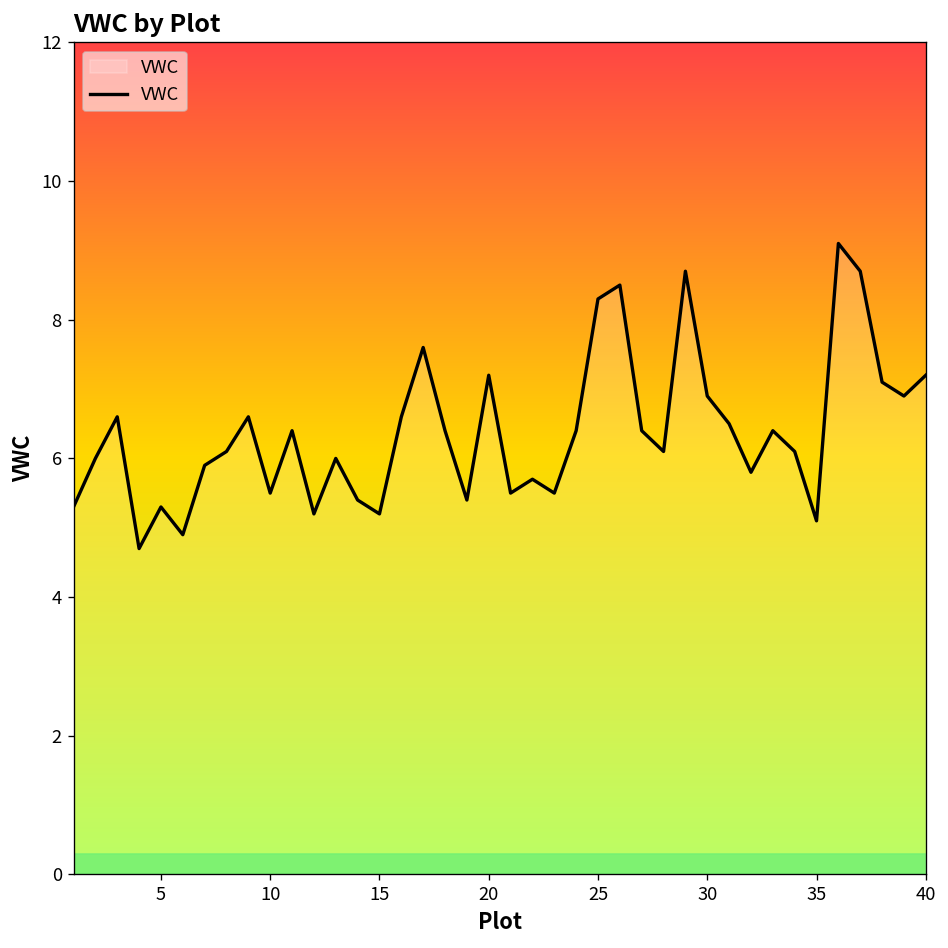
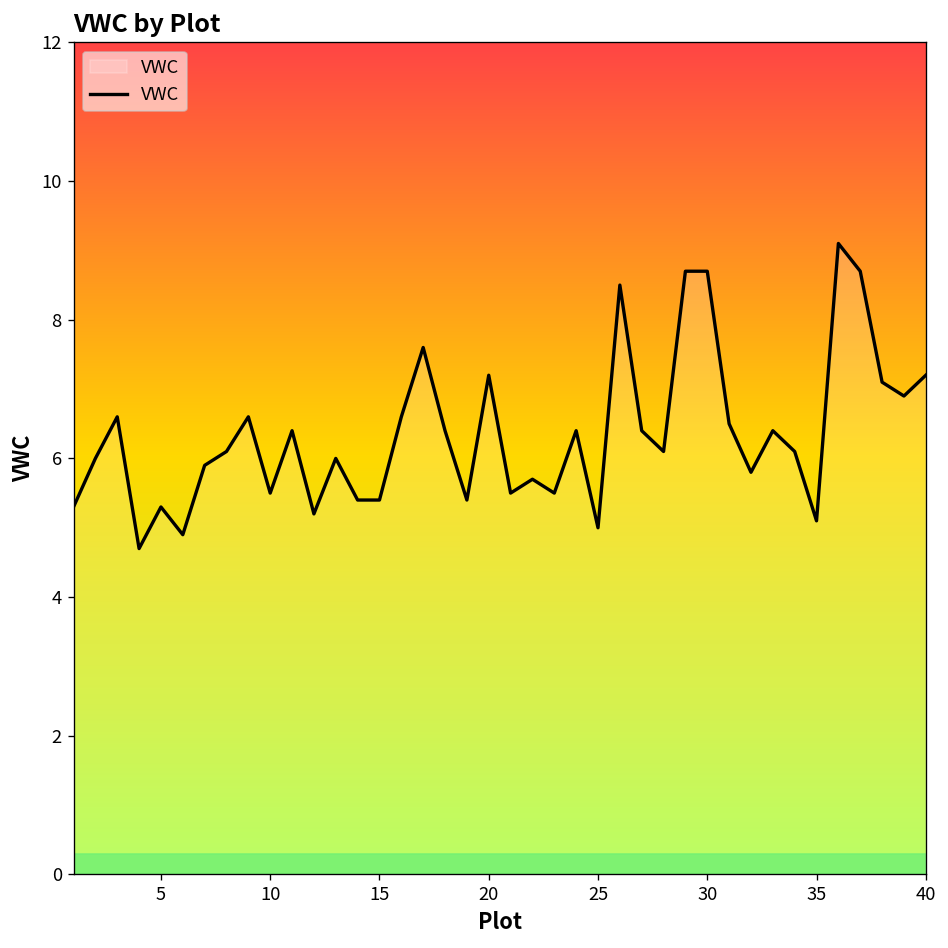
  {
    "5": 5.3,
    "10": 5.5,
-   "15": 5.2,
+   "15": 5.4,
    "20": 7.2,
-   "25": 8.3,
-   "30": 6.9,
+   "25": 5.0,
+   "30": 8.7,
    "35": 5.1,
    "40": 7.2
  }
